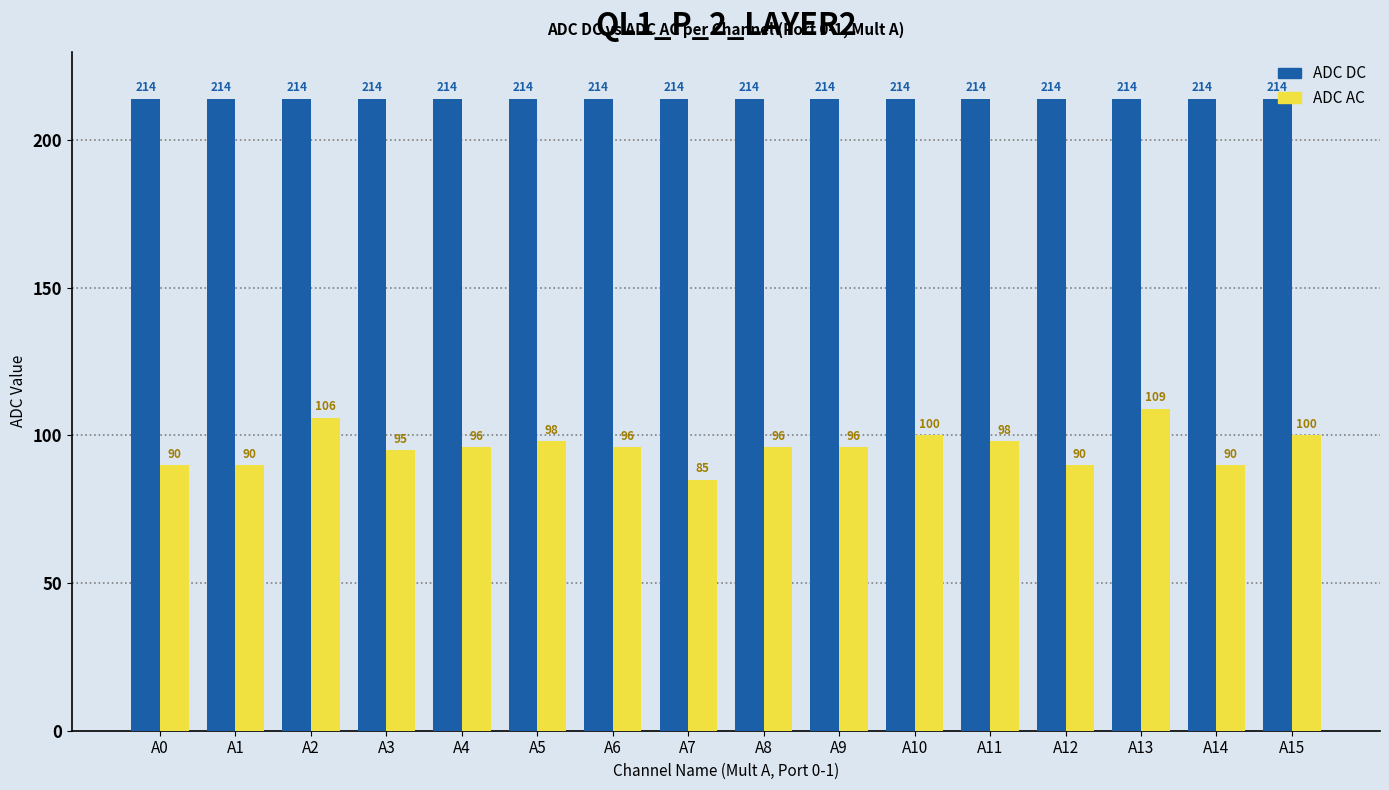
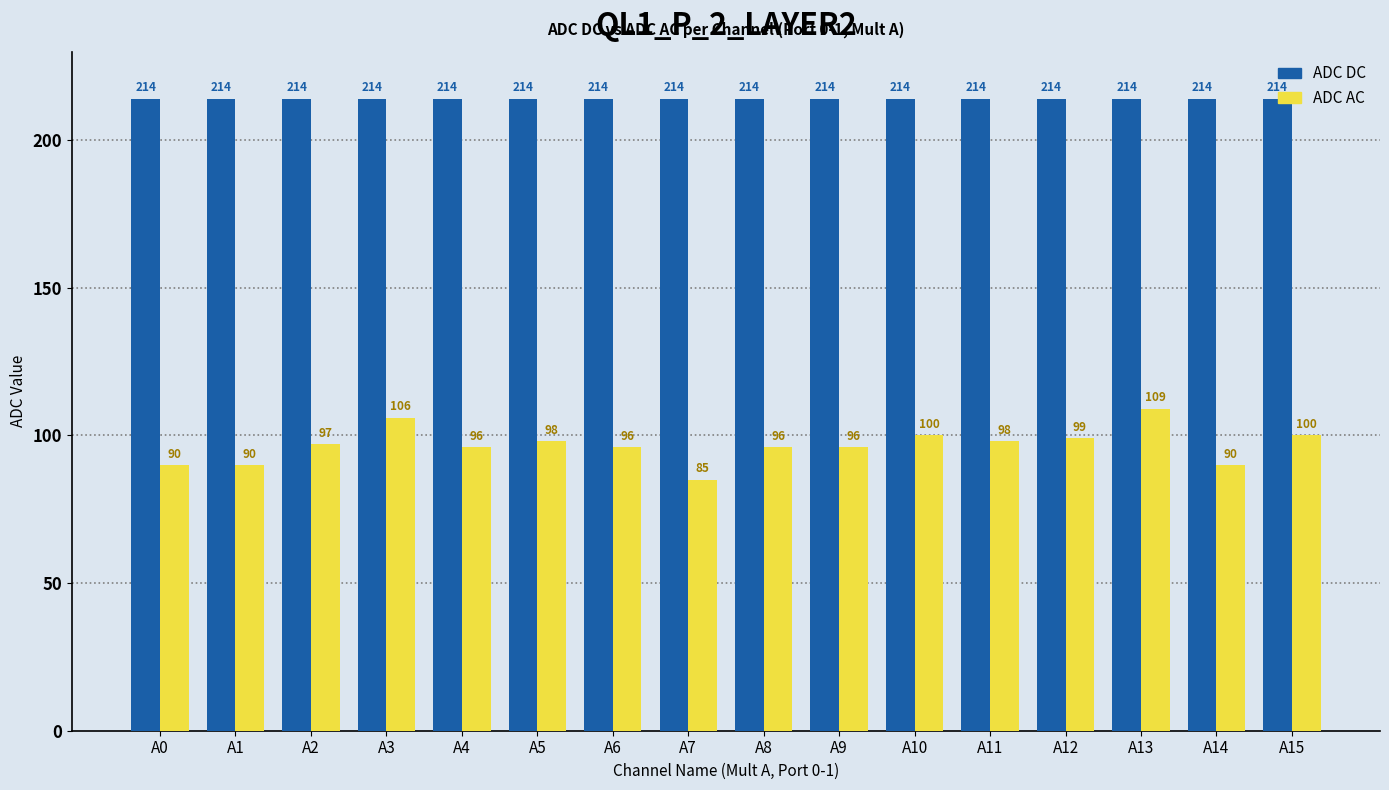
  {
    "ADC DC": {
      "A0": 214,
      "A1": 214,
      "A2": 214,
      "A3": 214,
      "A4": 214,
      "A5": 214,
      "A6": 214,
      "A7": 214,
      "A8": 214,
      "A9": 214,
      "A10": 214,
      "A11": 214,
      "A12": 214,
      "A13": 214,
      "A14": 214,
      "A15": 214
    },
    "ADC AC": {
      "A0": 90,
      "A1": 90,
-     "A2": 106,
-     "A3": 95,
+     "A2": 97,
+     "A3": 106,
      "A4": 96,
      "A5": 98,
      "A6": 96,
      "A7": 85,
      "A8": 96,
      "A9": 96,
      "A10": 100,
      "A11": 98,
-     "A12": 90,
+     "A12": 99,
      "A13": 109,
      "A14": 90,
      "A15": 100
    }
  }
